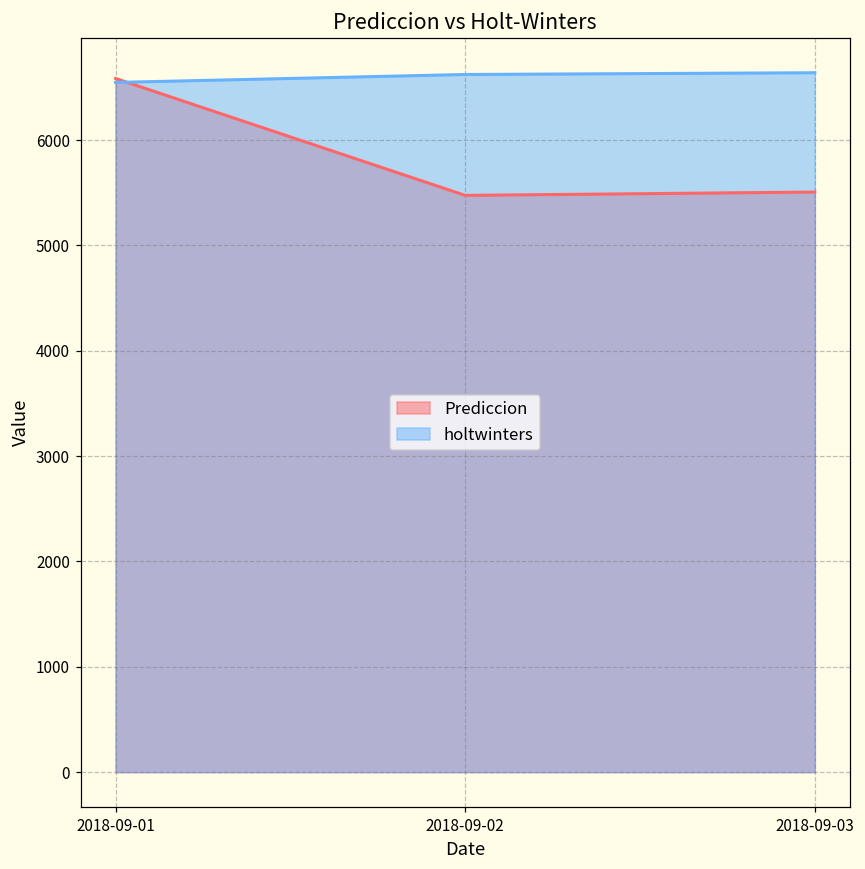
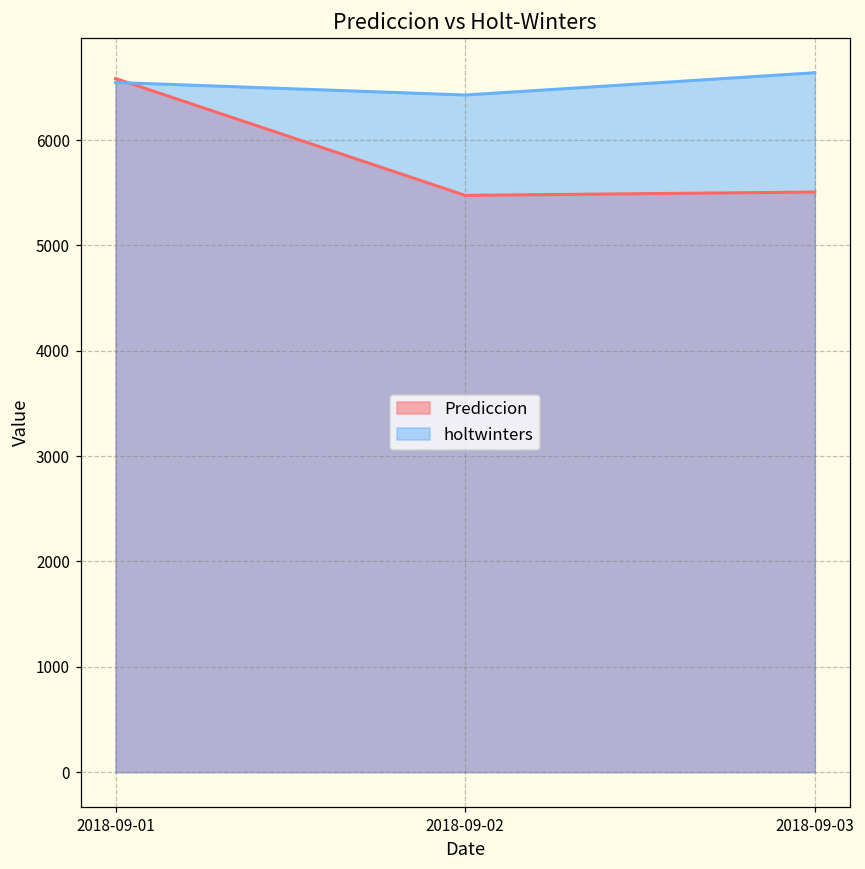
  {
    "Prediccion": {
      "2018-09-01": 6600,
      "2018-09-02": 5500,
      "2018-09-03": 5500
    },
    "holtwinters": {
      "2018-09-01": 6500,
-     "2018-09-02": 6600,
+     "2018-09-02": 6400,
      "2018-09-03": 6600
    }
  }
